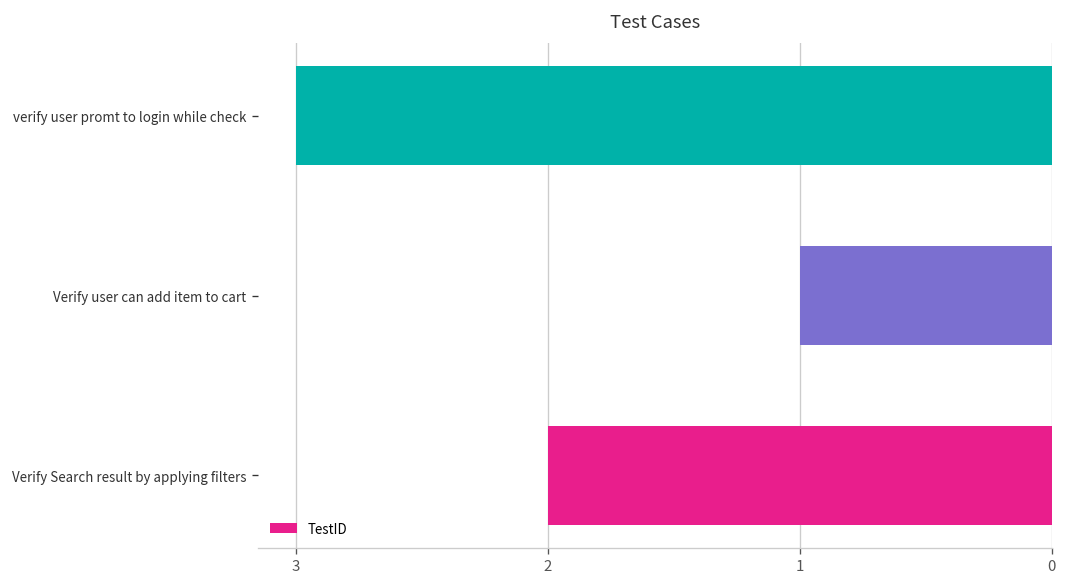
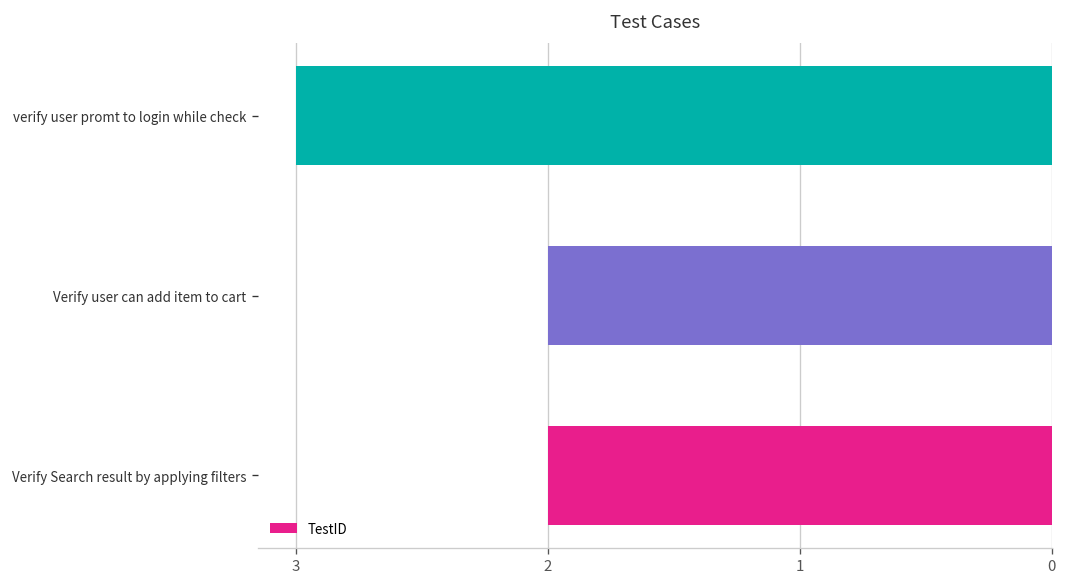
  {
    "verify user promt to login while check": 3,
-   "Verify user can add item to cart": 1,
+   "Verify user can add item to cart": 2,
    "Verify Search result by applying filters": 2
  }
